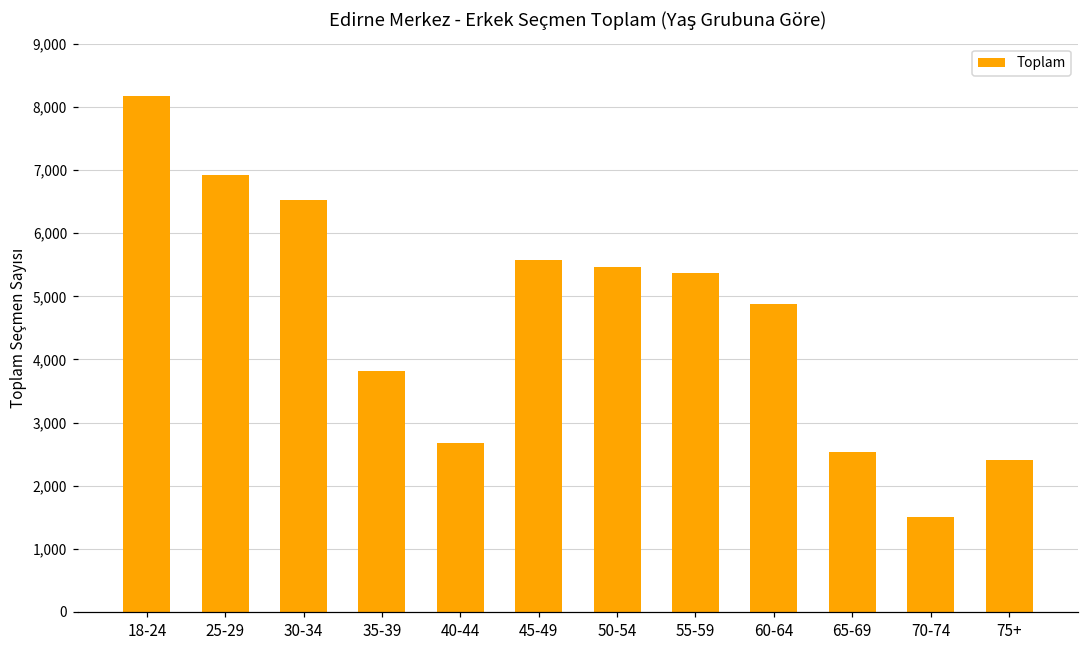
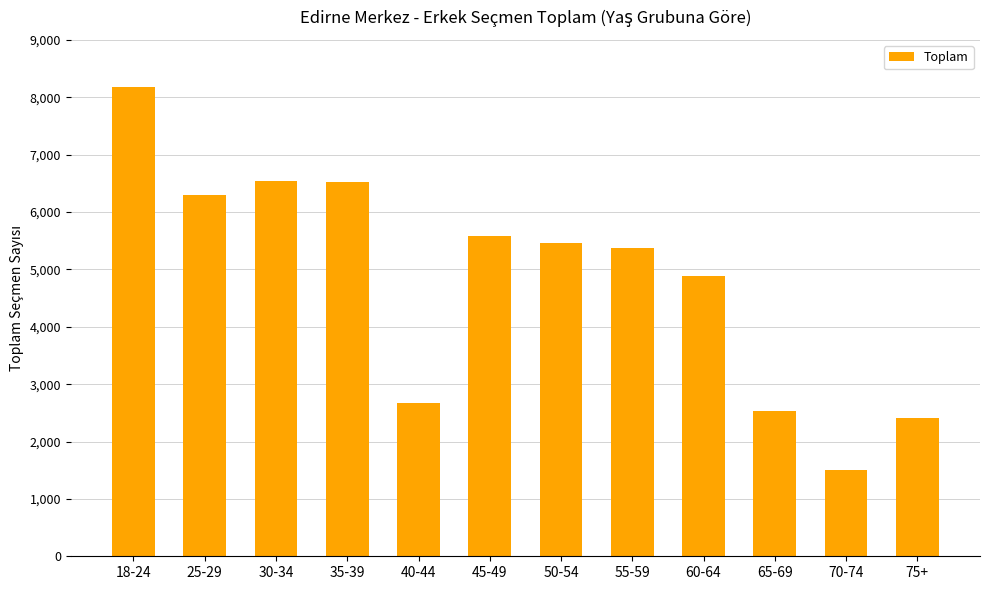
  {
    "18-24": "8,200",
-   "25-29": "6,900",
+   "25-29": "6,300",
    "30-34": "6,500",
-   "35-39": "3,800",
+   "35-39": "6,500",
    "40-44": "2,700",
    "45-49": "5,600",
    "50-54": "5,500",
    "55-59": "5,400",
    "60-64": "4,900",
    "65-69": "2,500",
    "70-74": "1,500",
    "75+": "2,400"
  }
